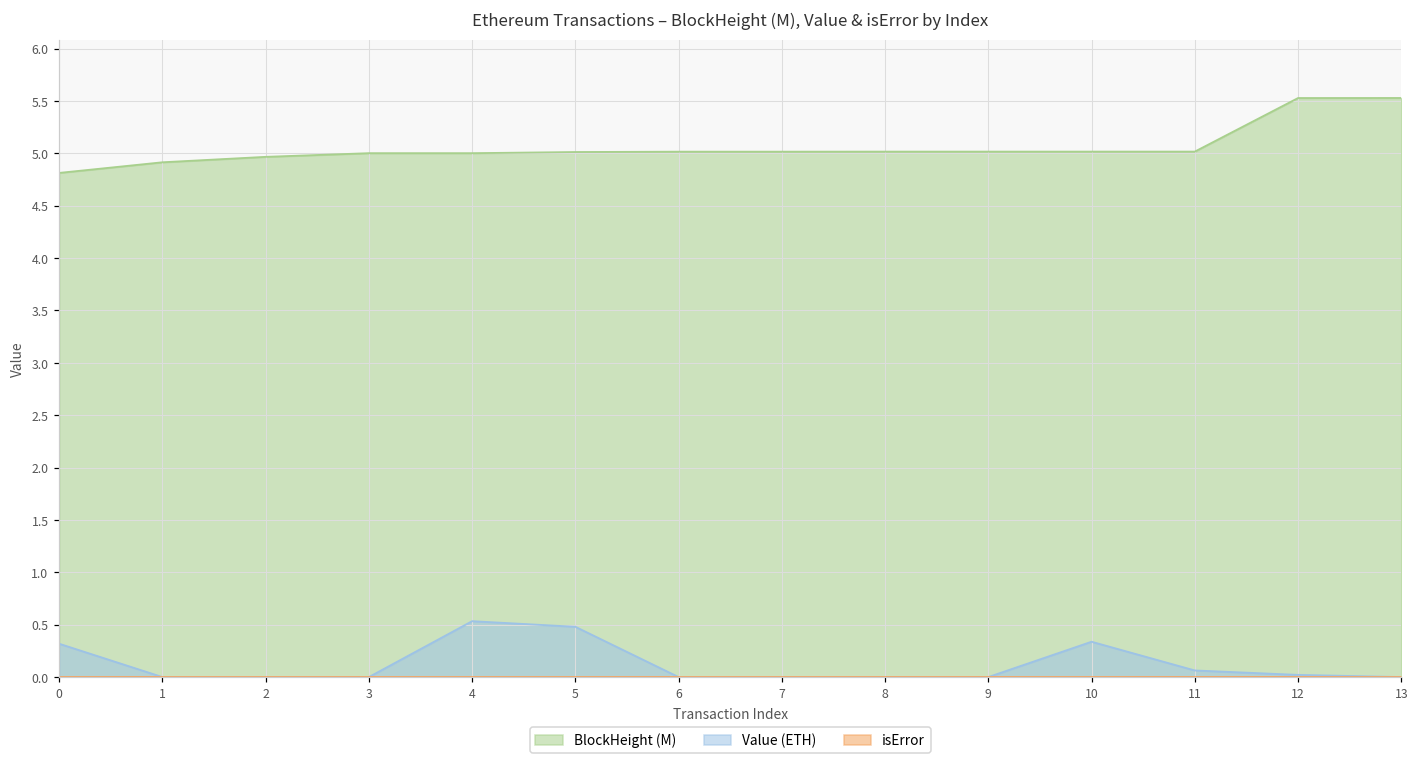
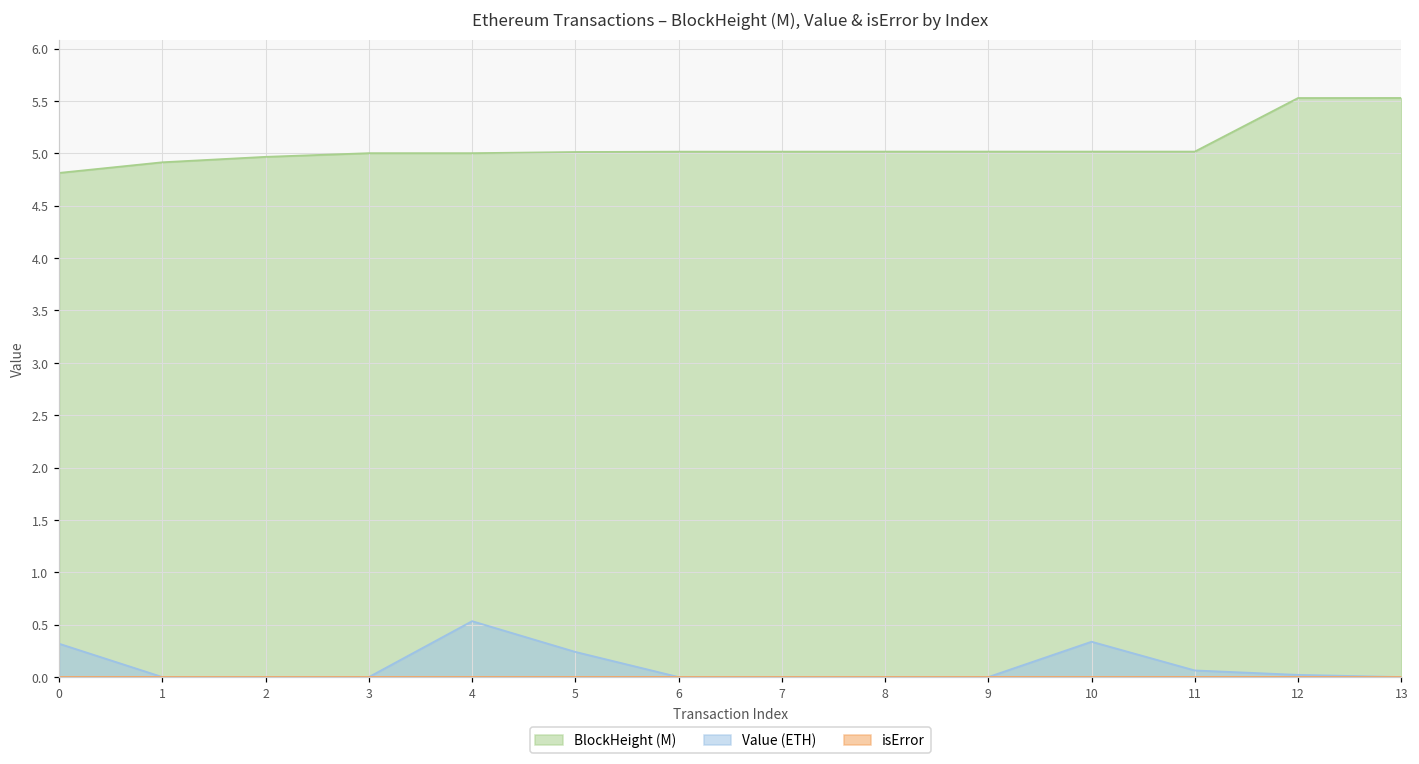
  {
    "BlockHeight (M)": {
      "0": 4.8,
      "1": 4.9,
      "2": 5.0,
      "3": 5.0,
      "4": 5.0,
      "5": 5.0,
      "6": 5.0,
      "7": 5.0,
      "8": 5.0,
      "9": 5.0,
      "10": 5.0,
      "11": 5.0,
      "12": 5.5,
      "13": 5.5
    },
    "Value (ETH)": {
      "0": 0.3,
      "4": 0.5,
-     "5": 0.5,
+     "5": 0.2,
      "10": 0.3,
      "11": 0.1
    },
    "isError": {
      "0": 0.0,
      "4": 0.0,
      "5": 0.0,
      "10": 0.0,
      "11": 0.0
    }
  }
